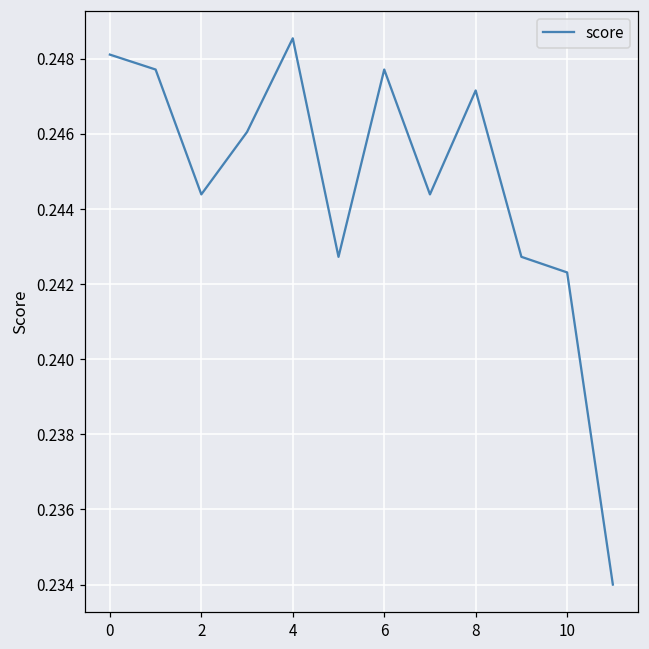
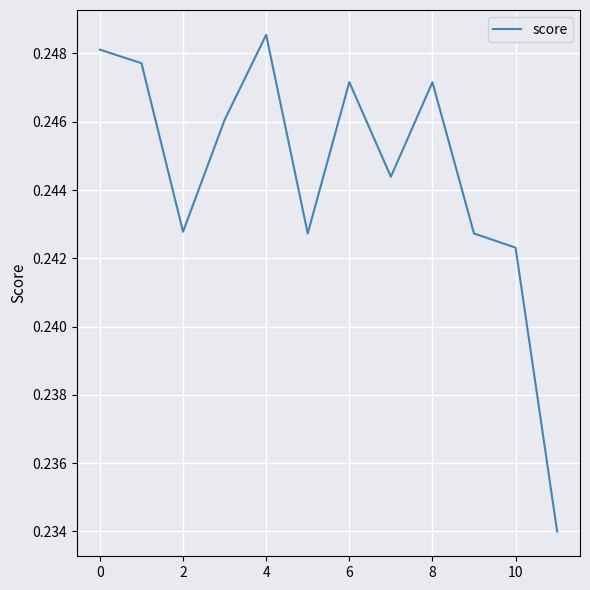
  {
    "0": 0.2481,
-   "2": 0.2444,
+   "2": 0.2428,
    "4": 0.2485,
-   "6": 0.2477,
+   "6": 0.2472,
    "8": 0.2472,
    "10": 0.2423
  }
